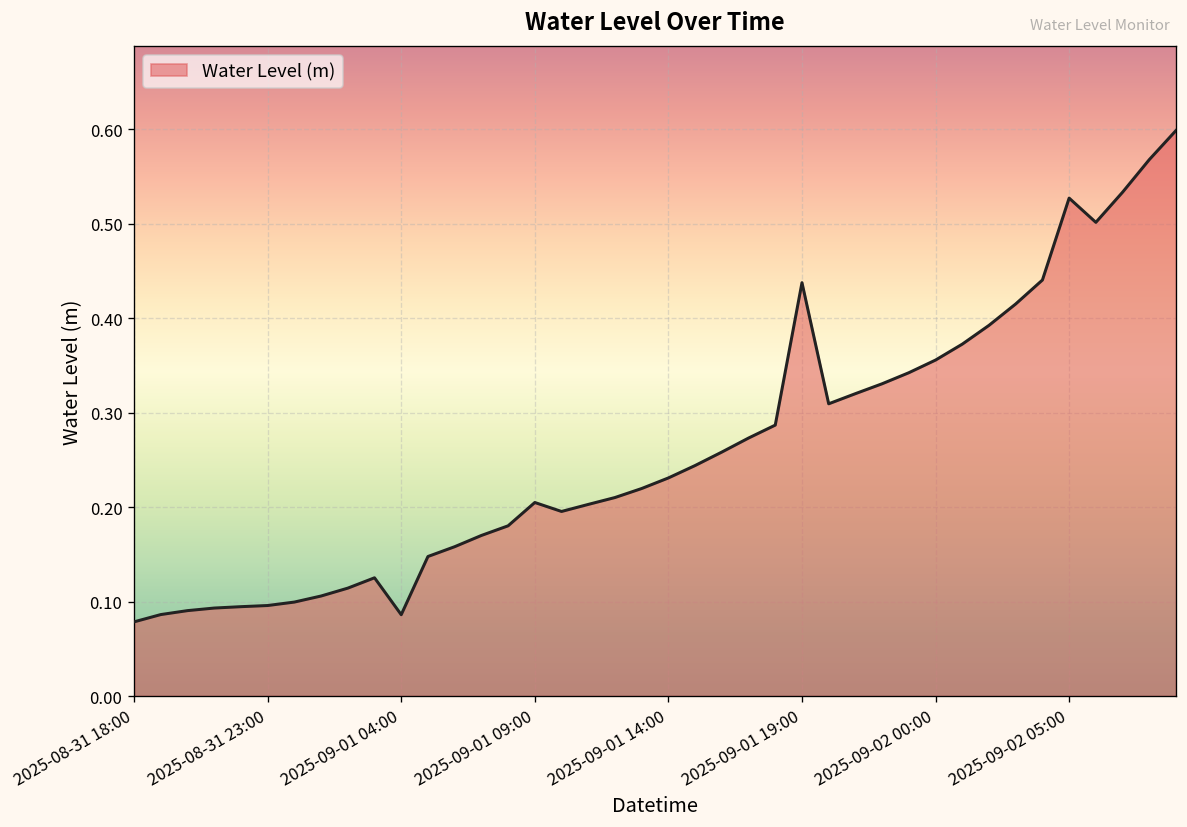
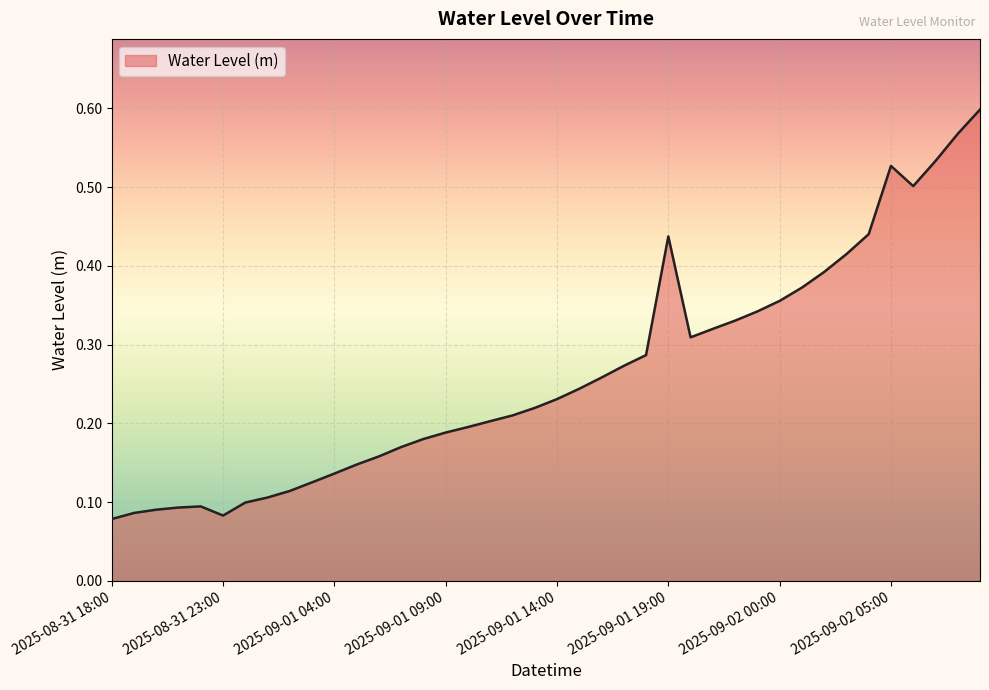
  {
    "2025-08-31 18:00": 0.08,
-   "2025-08-31 23:00": 0.10,
-   "2025-09-01 04:00": 0.09,
-   "2025-09-01 09:00": 0.20,
+   "2025-08-31 23:00": 0.08,
+   "2025-09-01 04:00": 0.14,
+   "2025-09-01 09:00": 0.19,
    "2025-09-01 14:00": 0.23,
    "2025-09-01 19:00": 0.44,
    "2025-09-02 00:00": 0.36,
    "2025-09-02 05:00": 0.53
  }
